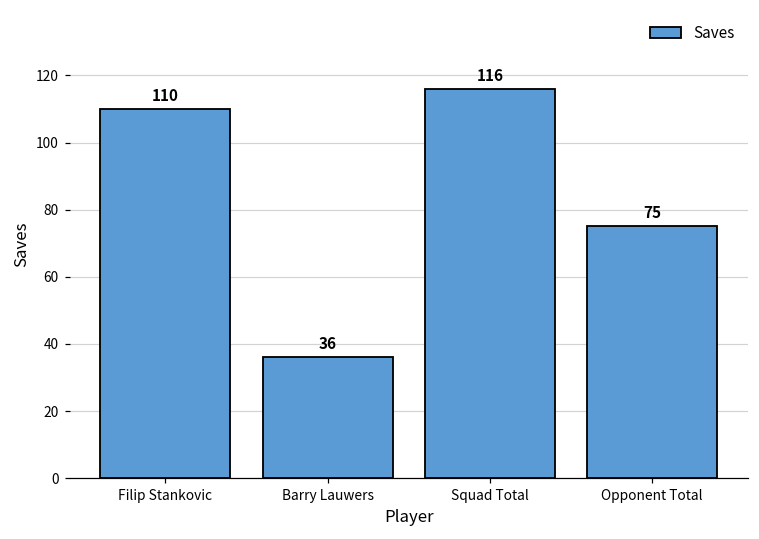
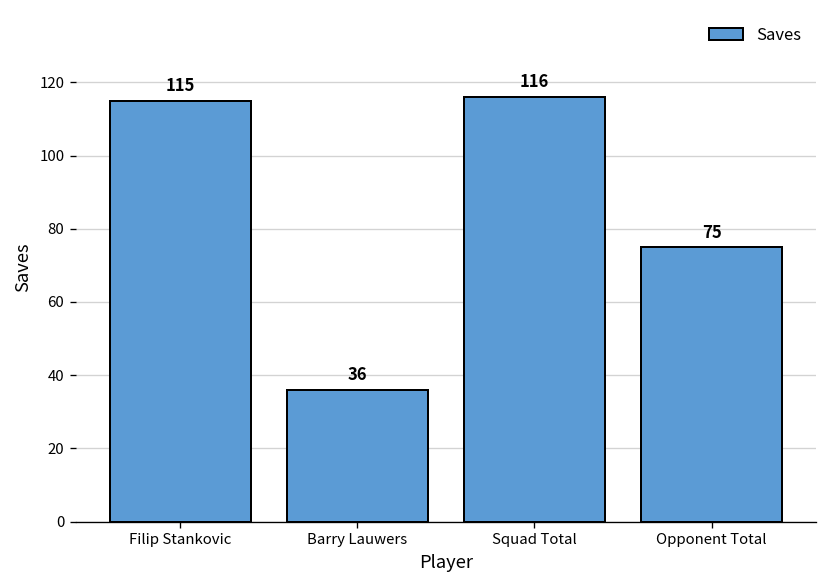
  {
-   "Filip Stankovic": 110,
+   "Filip Stankovic": 115,
    "Barry Lauwers": 36,
    "Squad Total": 116,
    "Opponent Total": 75
  }
